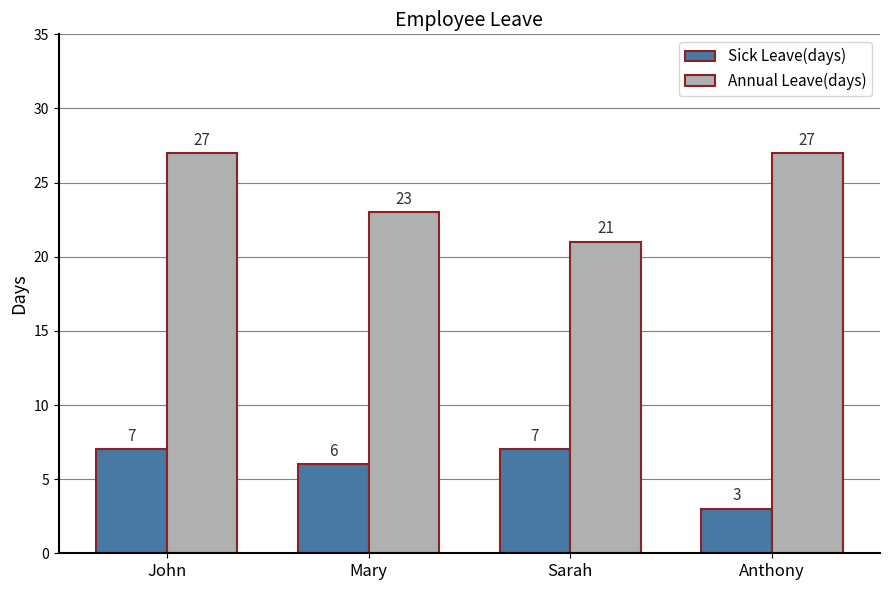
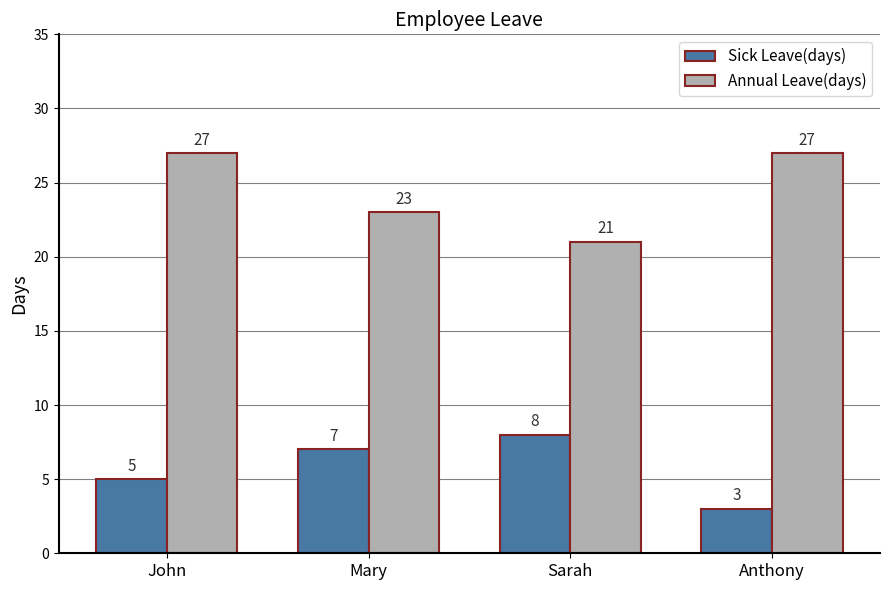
  {
    "Sick Leave(days)": {
-     "John": 7,
-     "Mary": 6,
-     "Sarah": 7,
+     "John": 5,
+     "Mary": 7,
+     "Sarah": 8,
      "Anthony": 3
    },
    "Annual Leave(days)": {
      "John": 27,
      "Mary": 23,
      "Sarah": 21,
      "Anthony": 27
    }
  }
